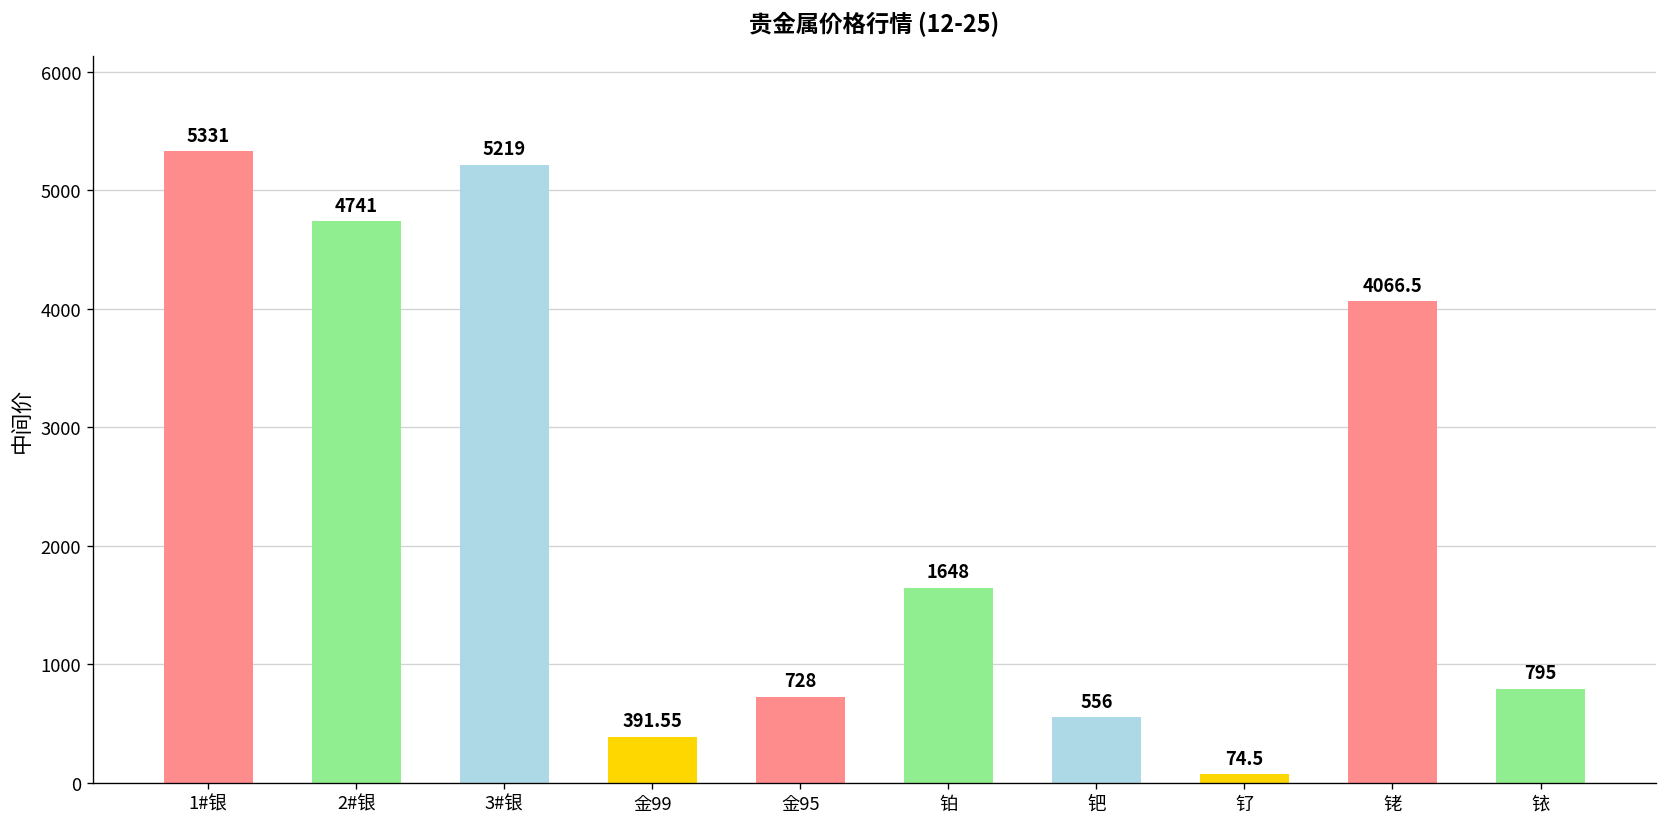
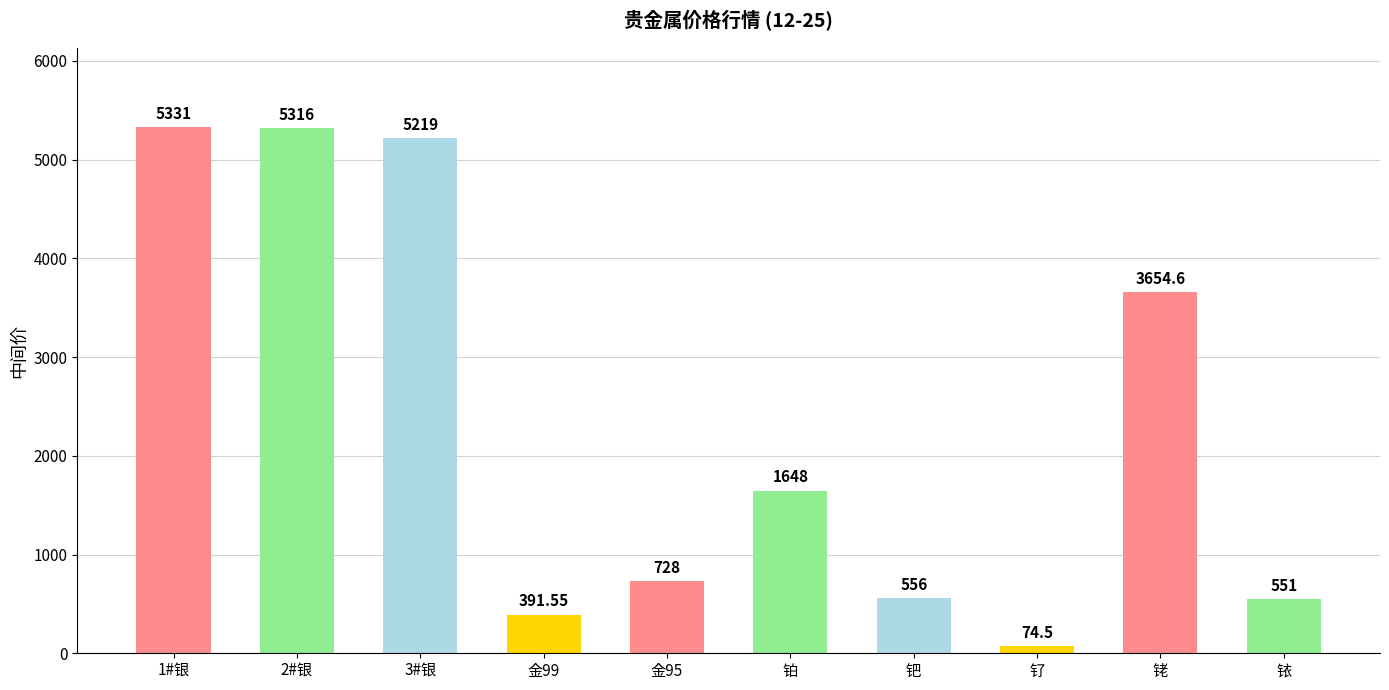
  {
    "1#银": 5331,
-   "2#银": 4741,
+   "2#银": 5316,
    "3#银": 5219,
    "金99": 391.55,
    "金95": 728,
    "铂": 1648,
    "钯": 556,
    "钌": 74.5,
-   "铑": 4066.5,
-   "铱": 795
+   "铑": 3654.6,
+   "铱": 551
  }
